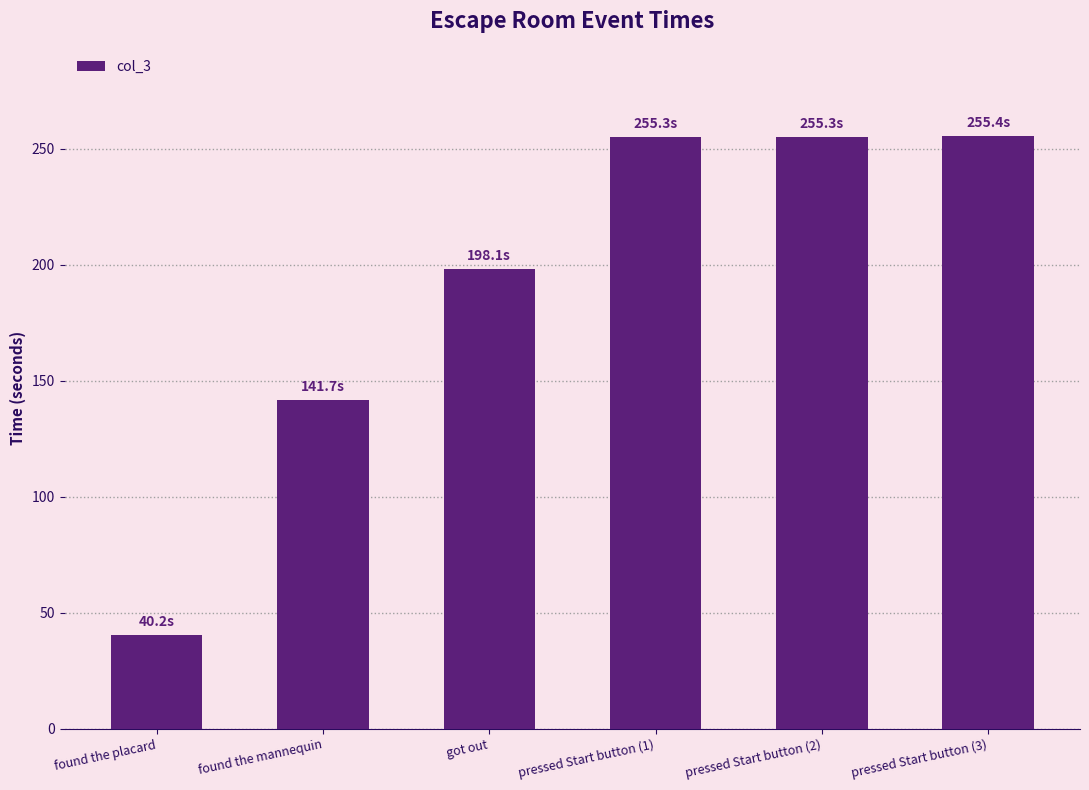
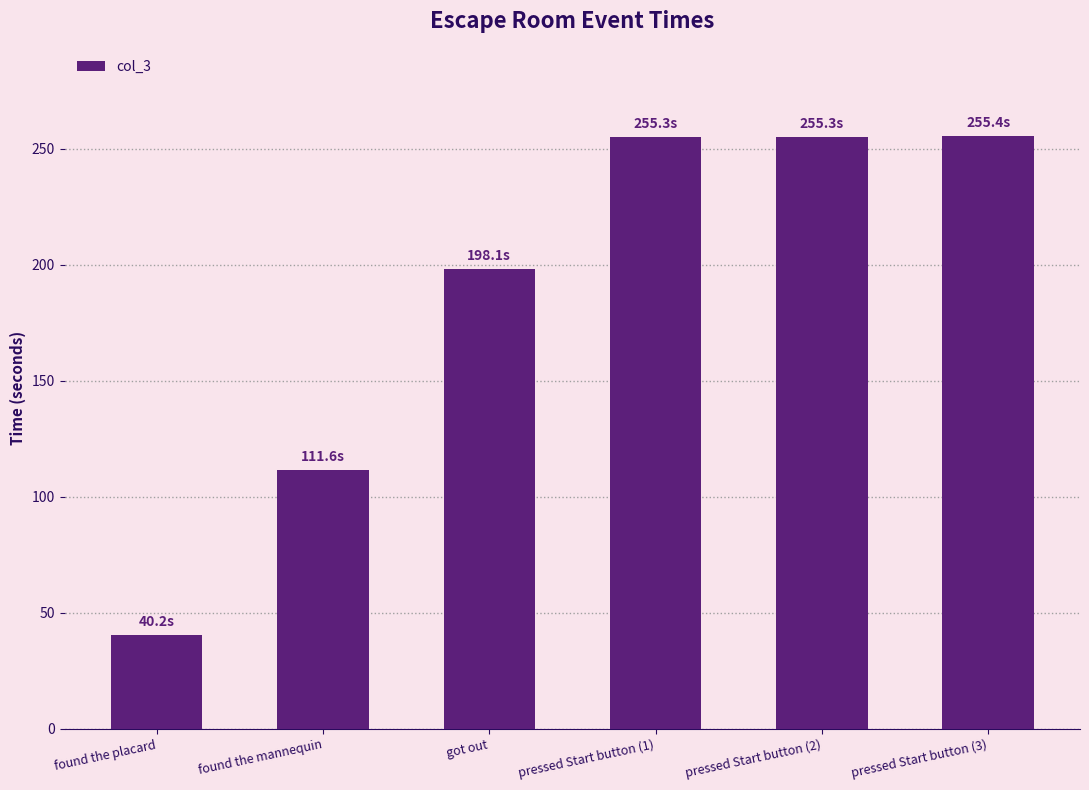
  {
    "found the placard": "40.2s",
-   "found the mannequin": "141.7s",
+   "found the mannequin": "111.6s",
    "got out": "198.1s",
    "pressed Start button (1)": "255.3s",
    "pressed Start button (2)": "255.3s",
    "pressed Start button (3)": "255.4s"
  }
